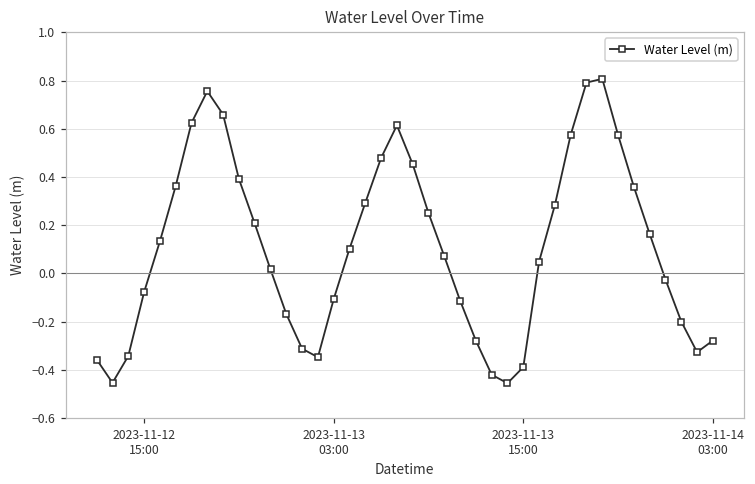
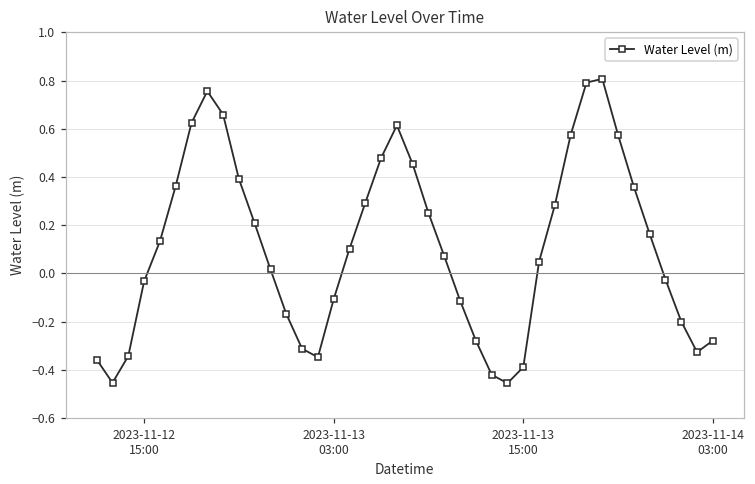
  {
-   "2023-11-12 15:00": -0.08,
+   "2023-11-12 15:00": -0.03,
    "2023-11-13 03:00": -0.11,
    "2023-11-13 15:00": -0.39,
    "2023-11-14 03:00": -0.28
  }
